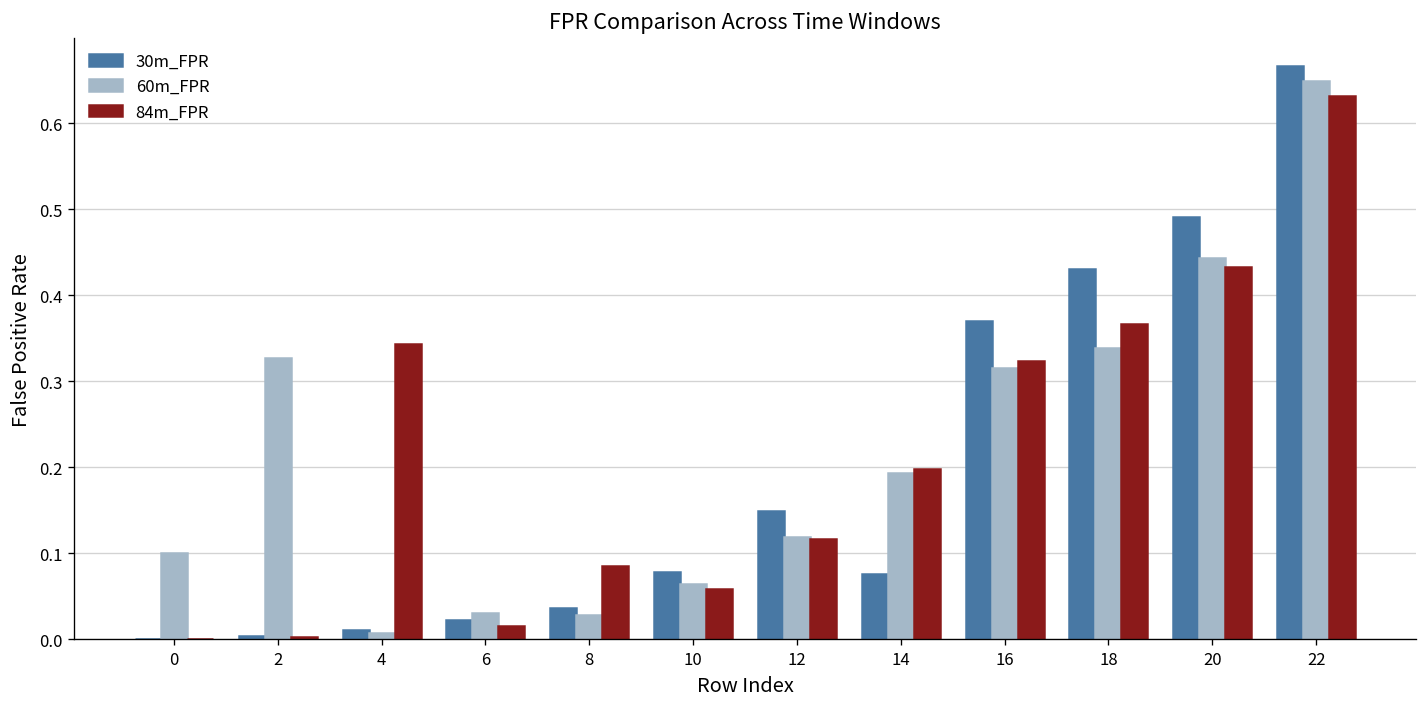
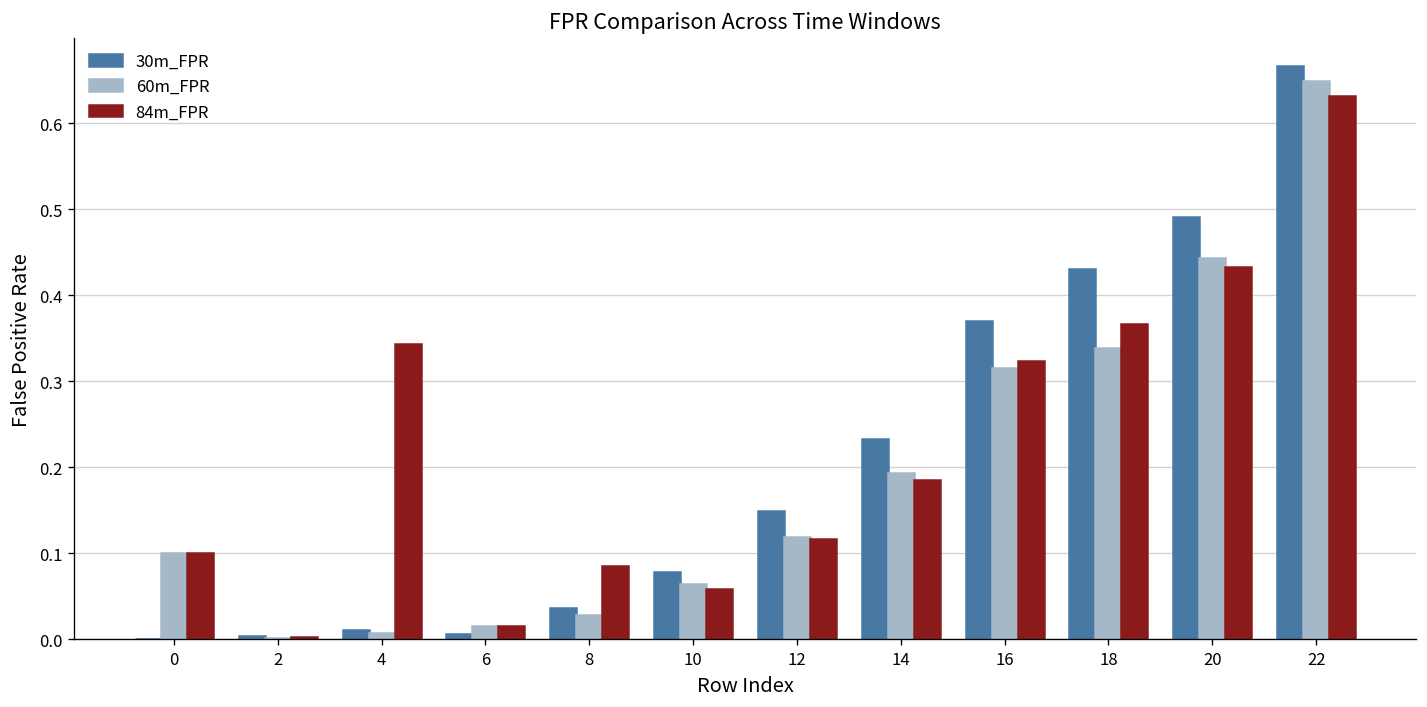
  {
    "30m_FPR": {
      "0": 0.00,
      "2": 0.00,
      "4": 0.01,
-     "6": 0.02,
+     "6": 0.01,
      "8": 0.04,
      "10": 0.08,
      "12": 0.15,
-     "14": 0.08,
+     "14": 0.23,
      "16": 0.37,
      "18": 0.43,
      "20": 0.49,
      "22": 0.67
    },
    "60m_FPR": {
      "0": 0.10,
-     "2": 0.33,
+     "2": 0.00,
      "4": 0.01,
-     "6": 0.03,
+     "6": 0.02,
      "8": 0.03,
      "10": 0.06,
      "12": 0.12,
      "14": 0.19,
      "16": 0.32,
      "18": 0.34,
      "20": 0.44,
      "22": 0.65
    },
    "84m_FPR": {
-     "0": 0.0,
+     "0": 0.1,
      "4": 0.34,
      "6": 0.02,
      "8": 0.09,
      "10": 0.06,
      "12": 0.12,
-     "14": 0.20,
+     "14": 0.19,
      "16": 0.32,
      "18": 0.37,
      "20": 0.43,
      "22": 0.63
    }
  }
